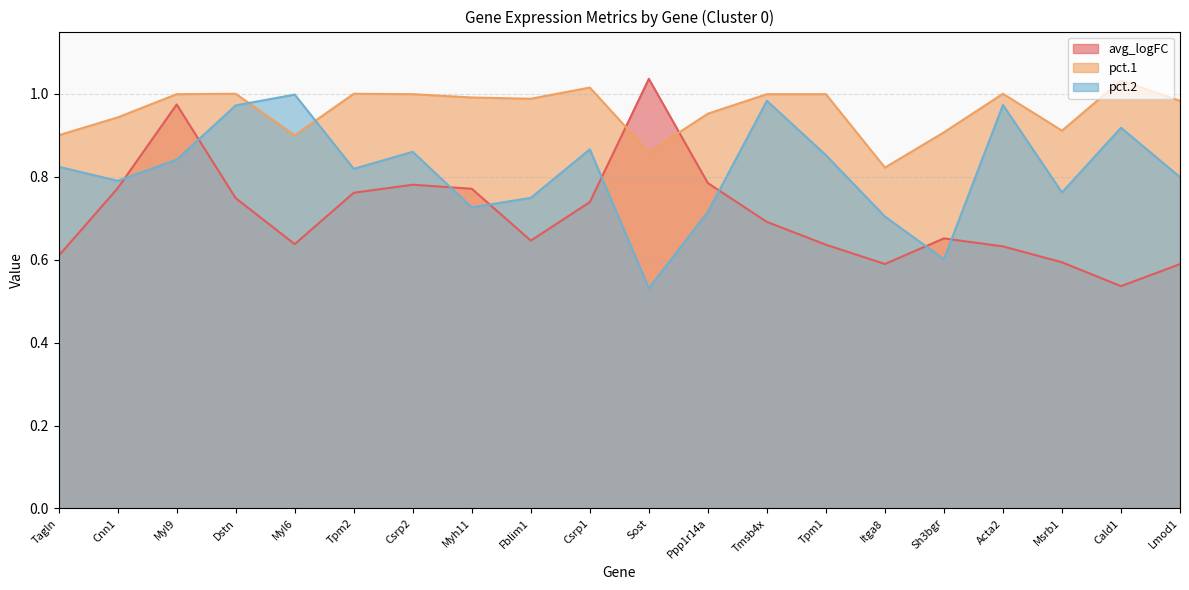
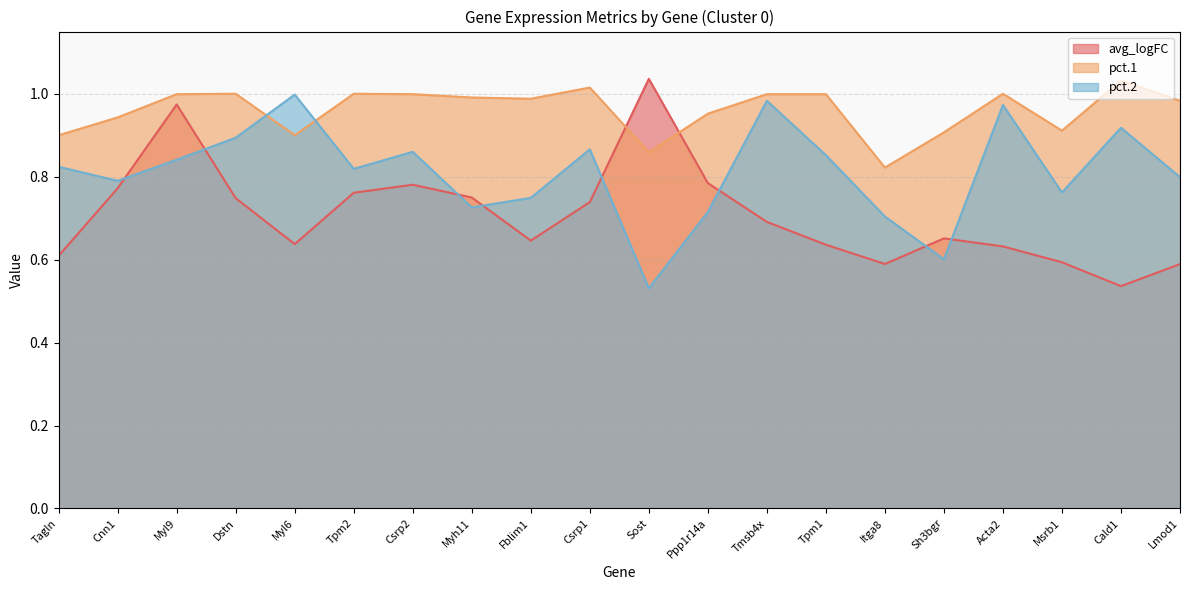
  {
    "avg_logFC": {
      "Tagln": 0.61,
      "Cnn1": 0.77,
      "Myl9": 0.97,
      "Dstn": 0.75,
      "Myl6": 0.64,
      "Tpm2": 0.76,
      "Csrp2": 0.78,
-     "Myh11": 0.77,
+     "Myh11": 0.75,
      "Fblim1": 0.65,
      "Csrp1": 0.74,
      "Sost": 1.04,
      "Ppp1r14a": 0.78,
      "Tmsb4x": 0.69,
      "Tpm1": 0.64,
      "Itga8": 0.59,
      "Sh3bgr": 0.65,
      "Acta2": 0.63,
      "Msrb1": 0.59,
      "Cald1": 0.54,
      "Lmod1": 0.59
    },
    "pct.1": {
      "Tagln": 0.90,
      "Cnn1": 0.94,
      "Myl9": 1.00,
      "Dstn": 1.00,
      "Myl6": 0.90,
      "Tpm2": 1.00,
      "Csrp2": 1.00,
      "Myh11": 0.99,
      "Fblim1": 0.99,
      "Csrp1": 1.02,
      "Sost": 0.86,
      "Ppp1r14a": 0.95,
      "Tmsb4x": 1.00,
      "Tpm1": 1.00,
      "Itga8": 0.82,
      "Sh3bgr": 0.91,
      "Acta2": 1.00,
      "Msrb1": 0.91,
      "Lmod1": 0.98
    },
    "pct.2": {
      "Tagln": 0.82,
      "Cnn1": 0.79,
      "Myl9": 0.84,
-     "Dstn": 0.97,
+     "Dstn": 0.89,
      "Myl6": 1.00,
      "Tpm2": 0.82,
      "Csrp2": 0.86,
      "Myh11": 0.73,
      "Fblim1": 0.75,
      "Csrp1": 0.87,
      "Sost": 0.53,
      "Ppp1r14a": 0.72,
      "Tmsb4x": 0.98,
      "Tpm1": 0.85,
      "Itga8": 0.70,
      "Sh3bgr": 0.60,
      "Acta2": 0.97,
      "Msrb1": 0.76,
      "Cald1": 0.92,
      "Lmod1": 0.80
    }
  }
